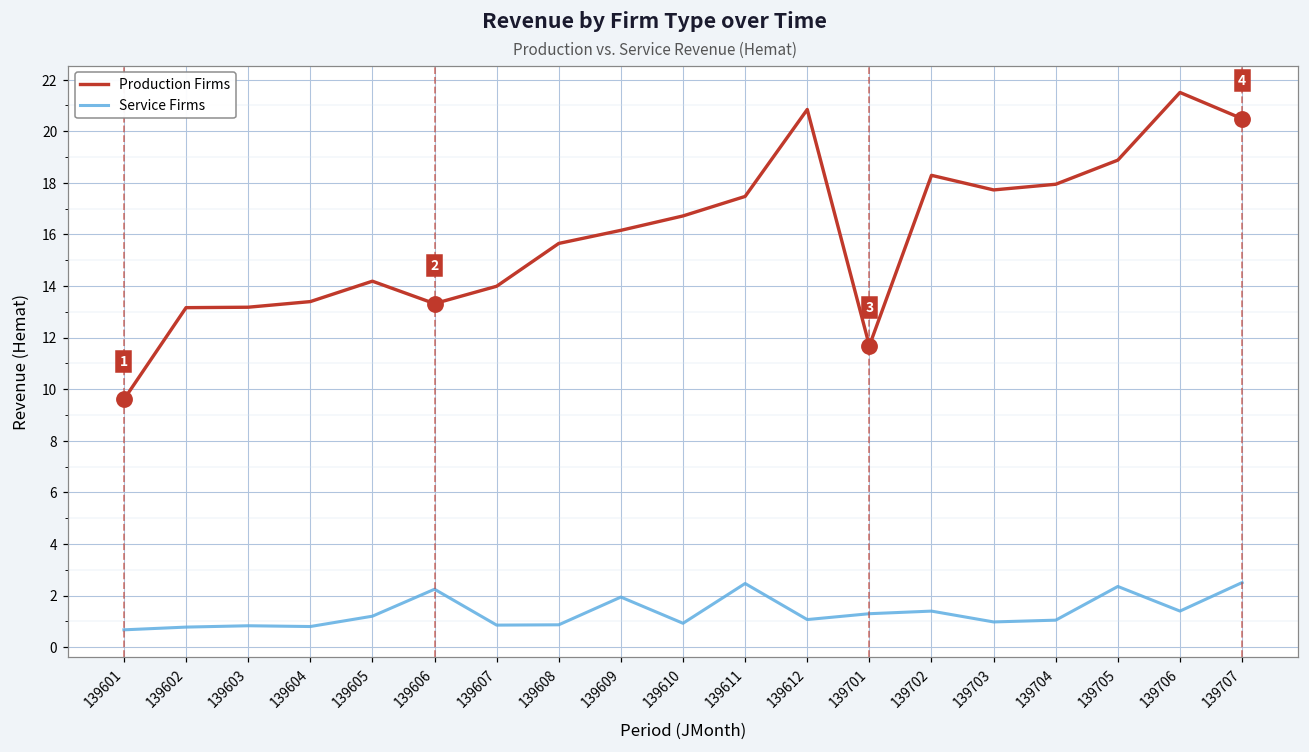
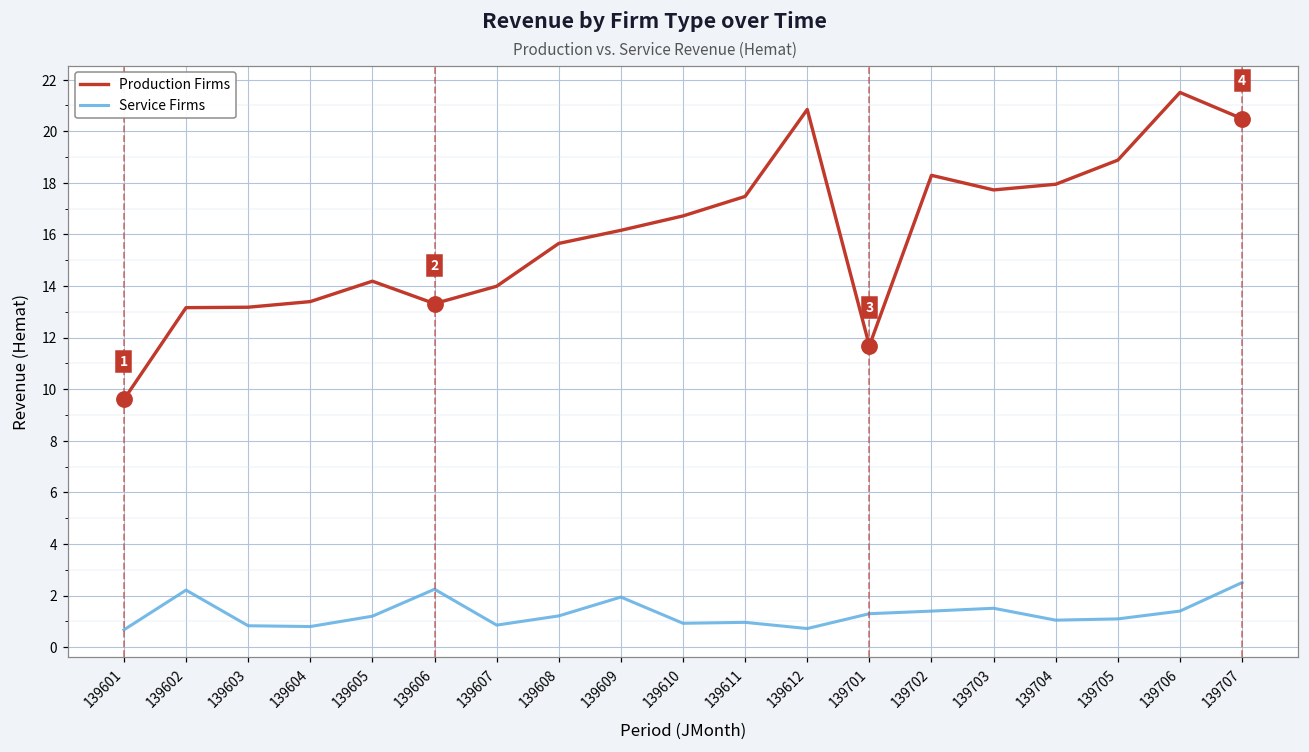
  {
    "Service Firms": {
      "139601": 0.7,
-     "139602": 0.8,
+     "139602": 2.2,
      "139603": 0.8,
      "139604": 0.8,
      "139605": 1.2,
      "139606": 2.2,
      "139607": 0.9,
-     "139608": 0.9,
+     "139608": 1.2,
      "139609": 1.9,
      "139610": 0.9,
-     "139611": 2.5,
-     "139612": 1.1,
+     "139611": 1.0,
+     "139612": 0.7,
      "139701": 1.3,
      "139702": 1.4,
-     "139703": 1.0,
+     "139703": 1.5,
      "139704": 1.0,
-     "139705": 2.4,
+     "139705": 1.1,
      "139706": 1.4,
      "139707": 2.5
    }
  }
